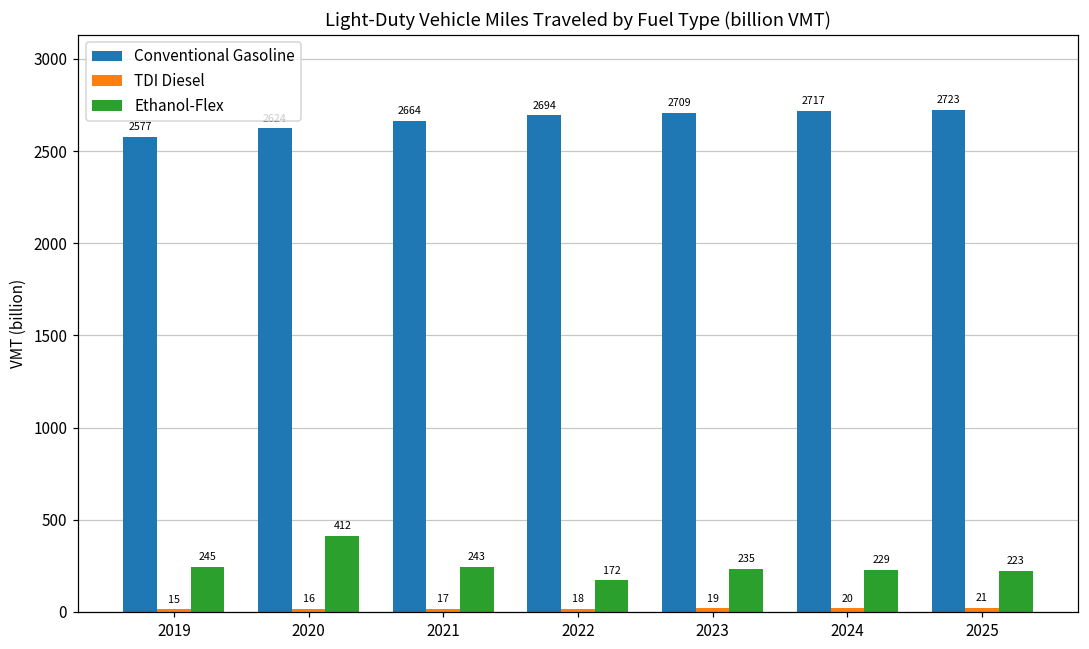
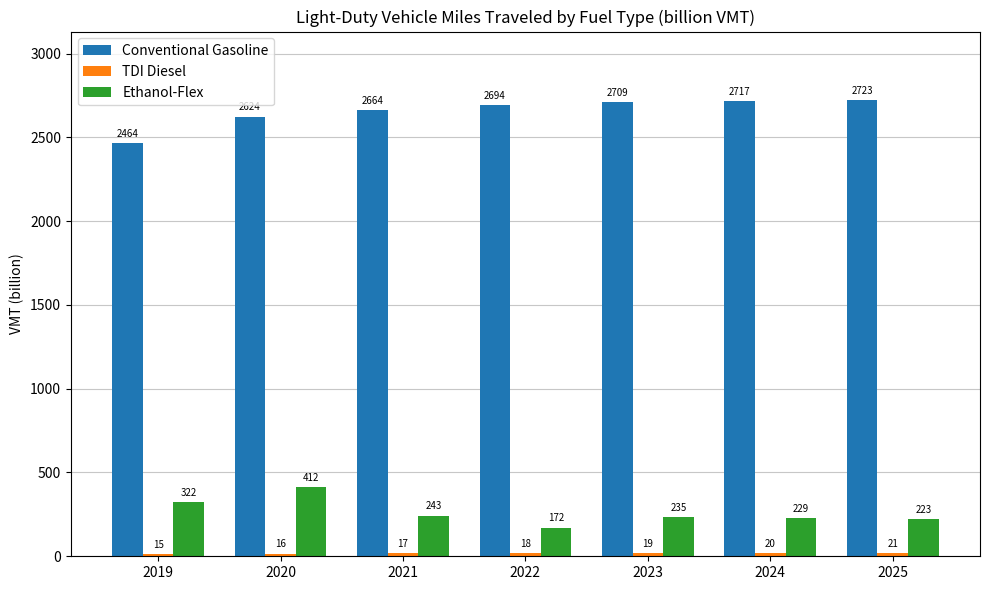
  {
    "Conventional Gasoline": {
-     "2019": 2577,
+     "2019": 2464,
      "2021": 2664,
      "2022": 2694,
      "2023": 2709,
      "2024": 2717,
      "2025": 2723
    },
    "TDI Diesel": {
      "2019": 15,
      "2020": 16,
      "2021": 17,
      "2022": 18,
      "2023": 19,
      "2024": 20,
      "2025": 21
    },
    "Ethanol-Flex": {
-     "2019": 245,
+     "2019": 322,
      "2020": 412,
      "2021": 243,
      "2022": 172,
      "2023": 235,
      "2024": 229,
      "2025": 223
    }
  }
